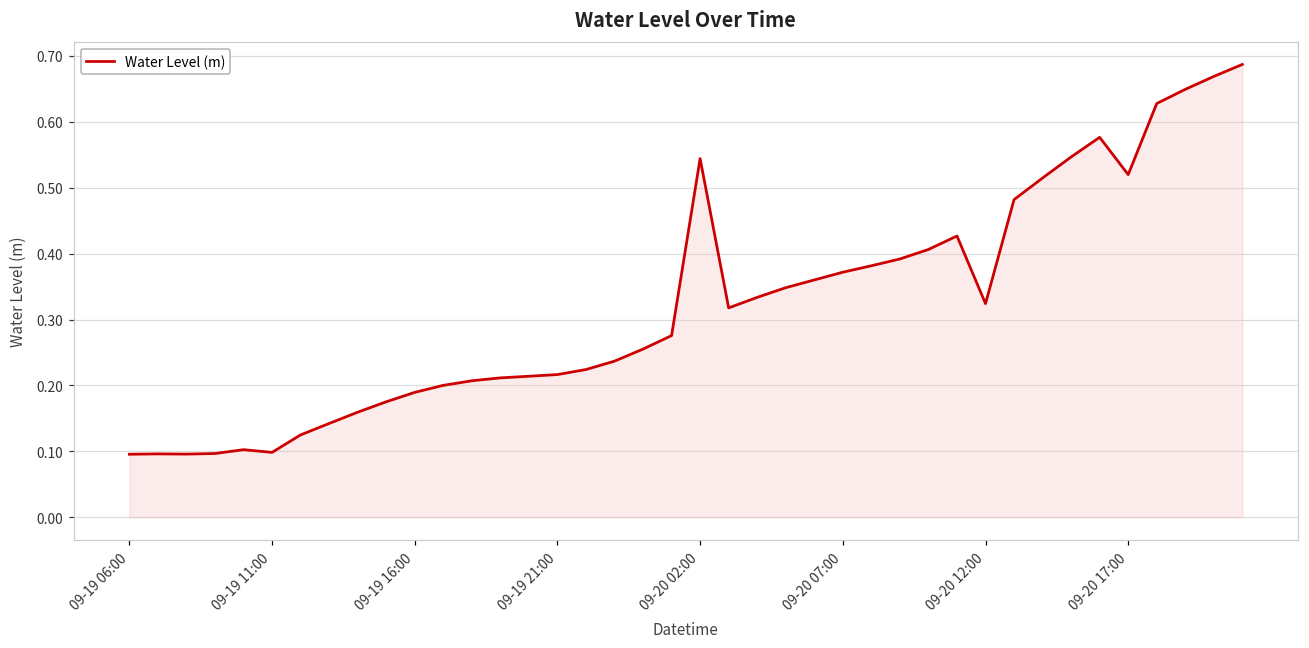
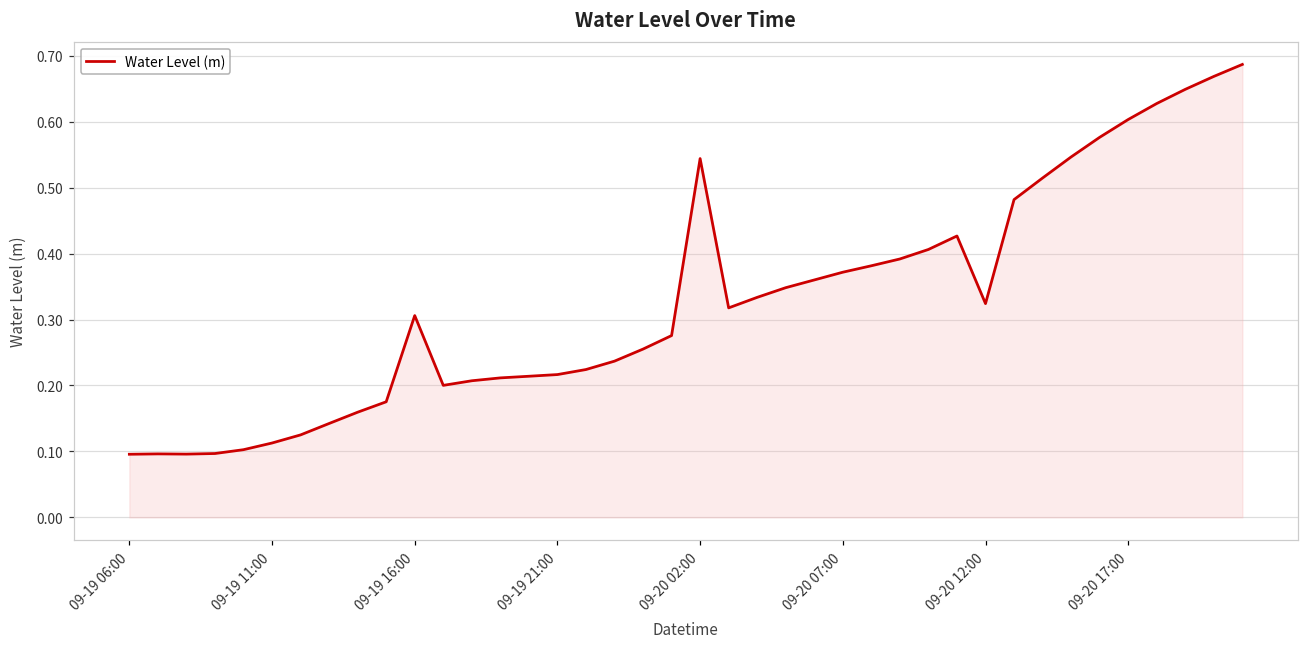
  {
    "09-19 06:00": 0.10,
-   "09-19 11:00": 0.10,
-   "09-19 16:00": 0.19,
+   "09-19 11:00": 0.11,
+   "09-19 16:00": 0.31,
    "09-19 21:00": 0.22,
    "09-20 02:00": 0.54,
    "09-20 07:00": 0.37,
    "09-20 12:00": 0.32,
-   "09-20 17:00": 0.52
+   "09-20 17:00": 0.60
  }
